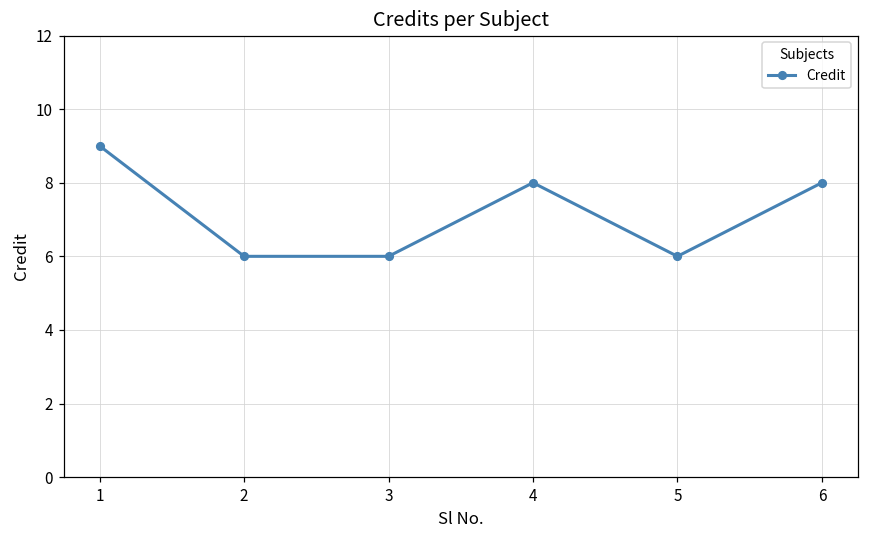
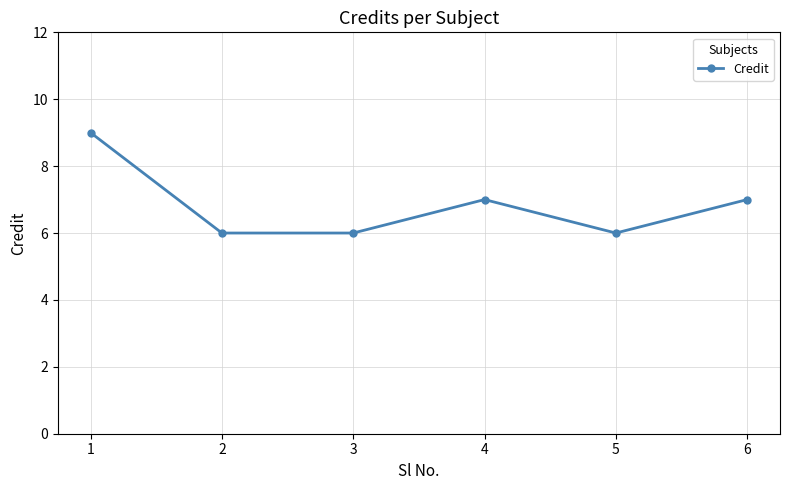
  {
    "1": 9,
    "2": 6,
    "3": 6,
-   "4": 8,
+   "4": 7,
    "5": 6,
-   "6": 8
+   "6": 7
  }
